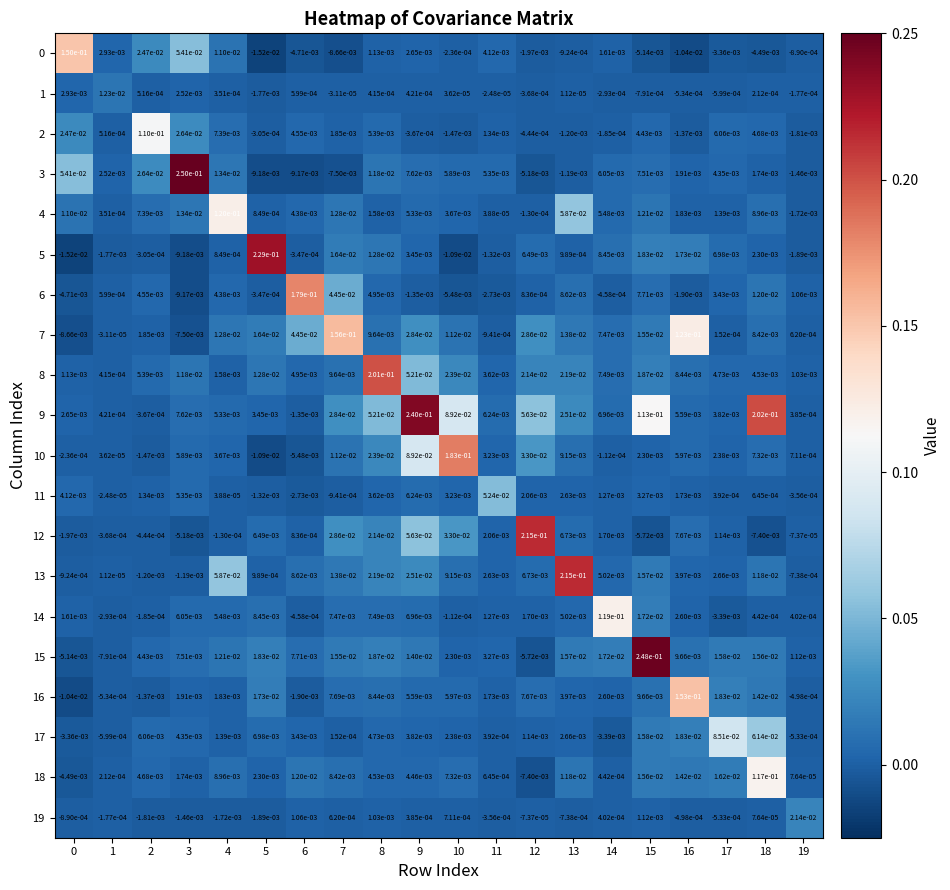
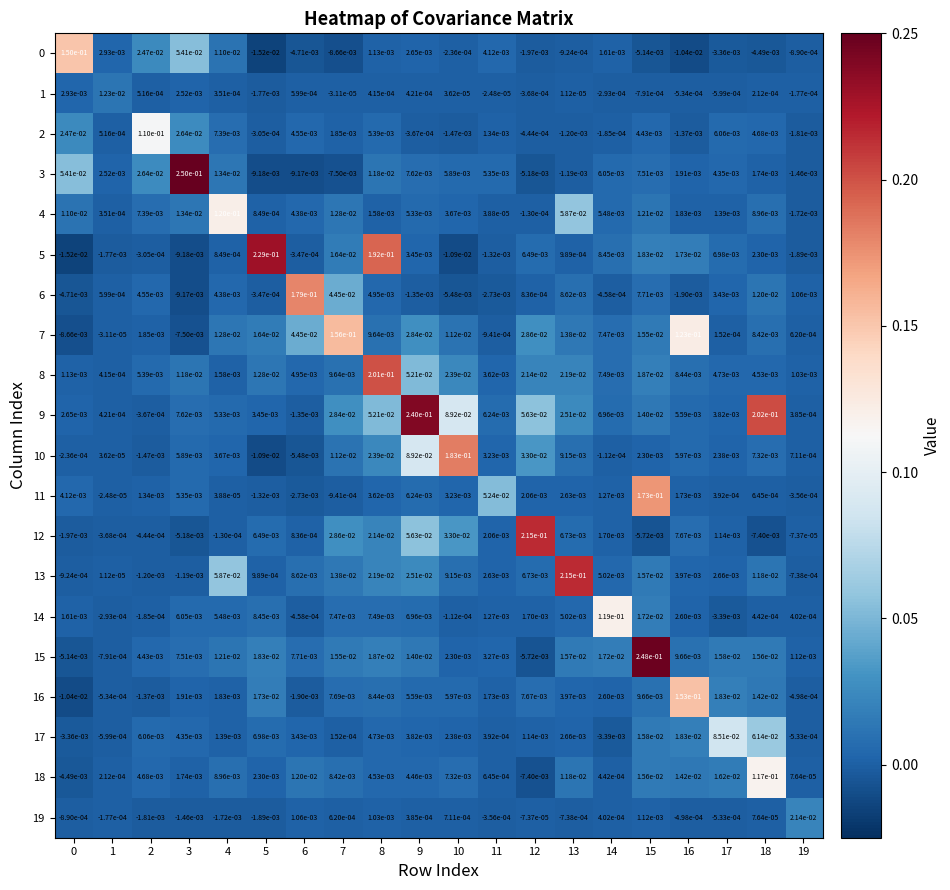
  {
    "5": {
      "0": "-1.52e-02",
      "1": "-1.77e-03",
      "2": "-3.05e-04",
      "3": "-9.18e-03",
      "4": "8.49e-04",
      "5": "2.29e-01",
      "6": "-3.47e-04",
      "7": "1.64e-02",
-     "8": "1.28e-02",
+     "8": "1.92e-01",
      "9": "3.45e-03",
      "10": "-1.09e-02",
      "11": "-1.32e-03",
      "12": "6.49e-03",
      "13": "9.89e-04",
      "14": "8.45e-03",
      "15": "1.83e-02",
      "16": "1.73e-02",
      "17": "6.98e-03",
      "18": "2.30e-03",
      "19": "-1.89e-03"
    },
    "9": {
      "0": "2.65e-03",
      "1": "4.21e-04",
      "2": "-3.67e-04",
      "3": "7.62e-03",
      "4": "5.33e-03",
      "5": "3.45e-03",
      "6": "-1.35e-03",
      "7": "2.84e-02",
      "8": "5.21e-02",
      "9": "2.40e-01",
      "10": "8.92e-02",
      "11": "6.24e-03",
      "12": "5.63e-02",
      "13": "2.51e-02",
      "14": "6.96e-03",
-     "15": "1.13e-01",
+     "15": "1.40e-02",
      "16": "5.59e-03",
      "17": "3.82e-03",
      "18": "2.02e-01",
      "19": "3.85e-04"
    },
    "11": {
      "0": "4.12e-03",
      "1": "-2.48e-05",
      "2": "1.34e-03",
      "3": "5.35e-03",
      "4": "3.88e-05",
      "5": "-1.32e-03",
      "6": "-2.73e-03",
      "7": "-9.41e-04",
      "8": "3.62e-03",
      "9": "6.24e-03",
      "10": "3.23e-03",
      "11": "5.24e-02",
      "12": "2.06e-03",
      "13": "2.63e-03",
      "14": "1.27e-03",
-     "15": "3.27e-03",
+     "15": "1.73e-01",
      "16": "1.73e-03",
      "17": "3.92e-04",
      "18": "6.45e-04",
      "19": "-3.56e-04"
    }
  }
